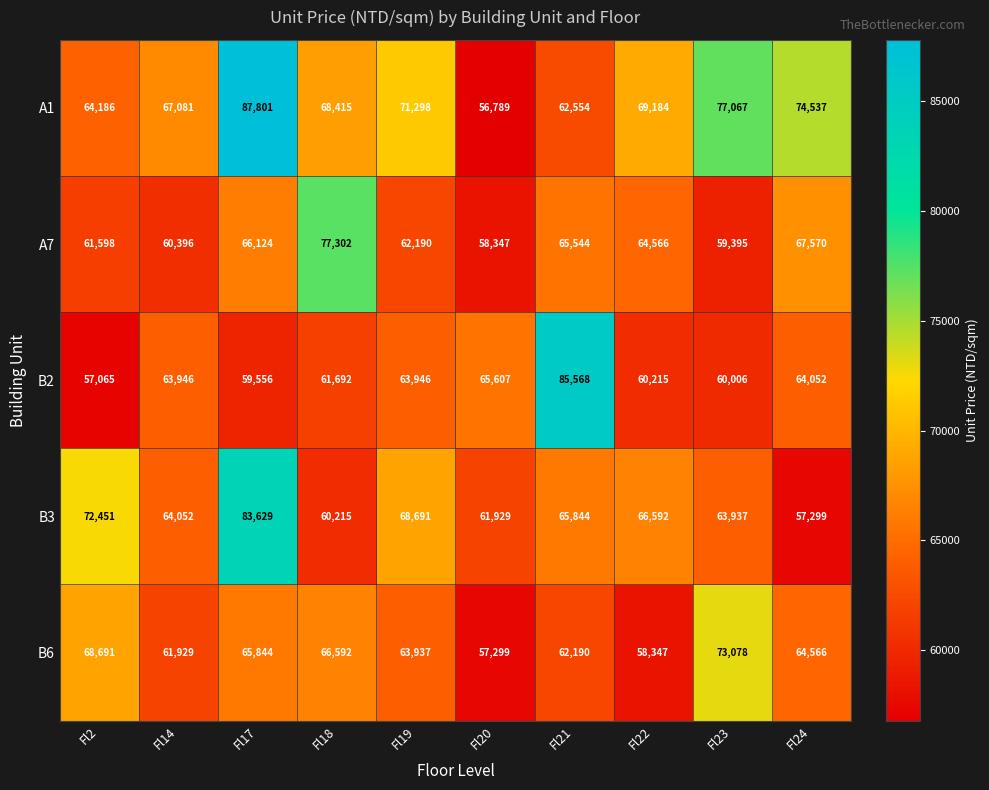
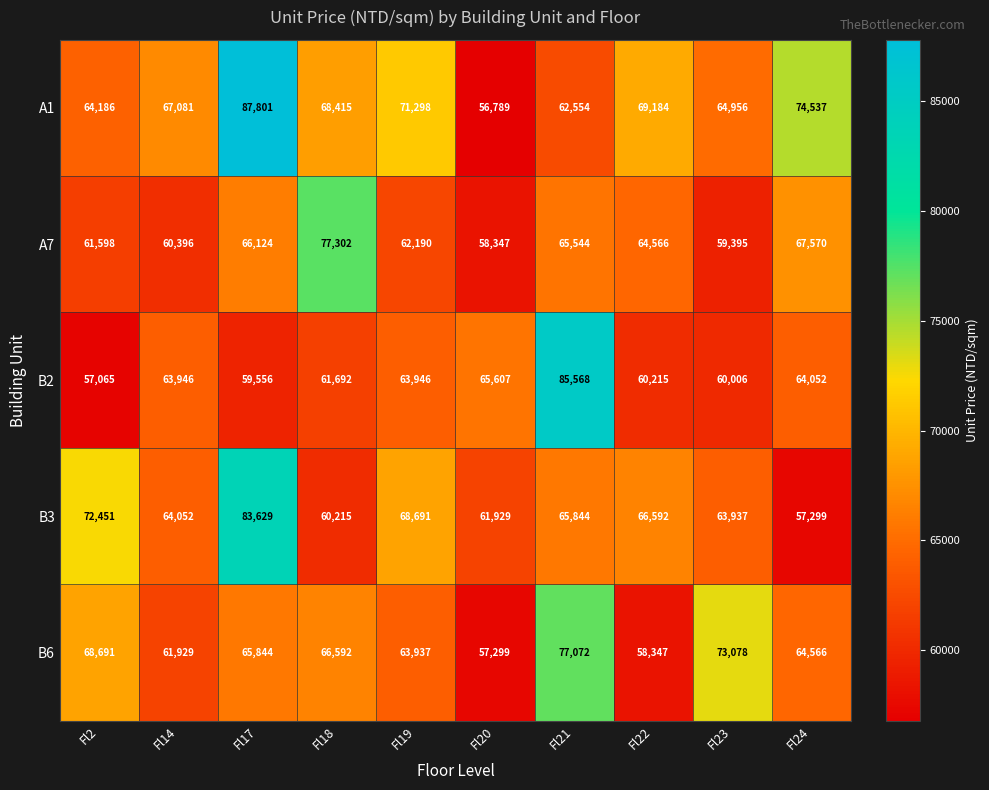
  {
    "A1": {
      "Fl2": "64,186",
      "Fl14": "67,081",
      "Fl17": "87,801",
      "Fl18": "68,415",
      "Fl19": "71,298",
      "Fl20": "56,789",
      "Fl21": "62,554",
      "Fl22": "69,184",
-     "Fl23": "77,067",
+     "Fl23": "64,956",
      "Fl24": "74,537"
    },
    "A7": {
      "Fl2": "61,598",
      "Fl14": "60,396",
      "Fl17": "66,124",
      "Fl18": "77,302",
      "Fl19": "62,190",
      "Fl20": "58,347",
      "Fl21": "65,544",
      "Fl22": "64,566",
      "Fl23": "59,395",
      "Fl24": "67,570"
    },
    "B2": {
      "Fl2": "57,065",
      "Fl14": "63,946",
      "Fl17": "59,556",
      "Fl18": "61,692",
      "Fl19": "63,946",
      "Fl20": "65,607",
      "Fl21": "85,568",
      "Fl22": "60,215",
      "Fl23": "60,006",
      "Fl24": "64,052"
    },
    "B3": {
      "Fl2": "72,451",
      "Fl14": "64,052",
      "Fl17": "83,629",
      "Fl18": "60,215",
      "Fl19": "68,691",
      "Fl20": "61,929",
      "Fl21": "65,844",
      "Fl22": "66,592",
      "Fl23": "63,937",
      "Fl24": "57,299"
    },
    "B6": {
      "Fl2": "68,691",
      "Fl14": "61,929",
      "Fl17": "65,844",
      "Fl18": "66,592",
      "Fl19": "63,937",
      "Fl20": "57,299",
-     "Fl21": "62,190",
+     "Fl21": "77,072",
      "Fl22": "58,347",
      "Fl23": "73,078",
      "Fl24": "64,566"
    }
  }
